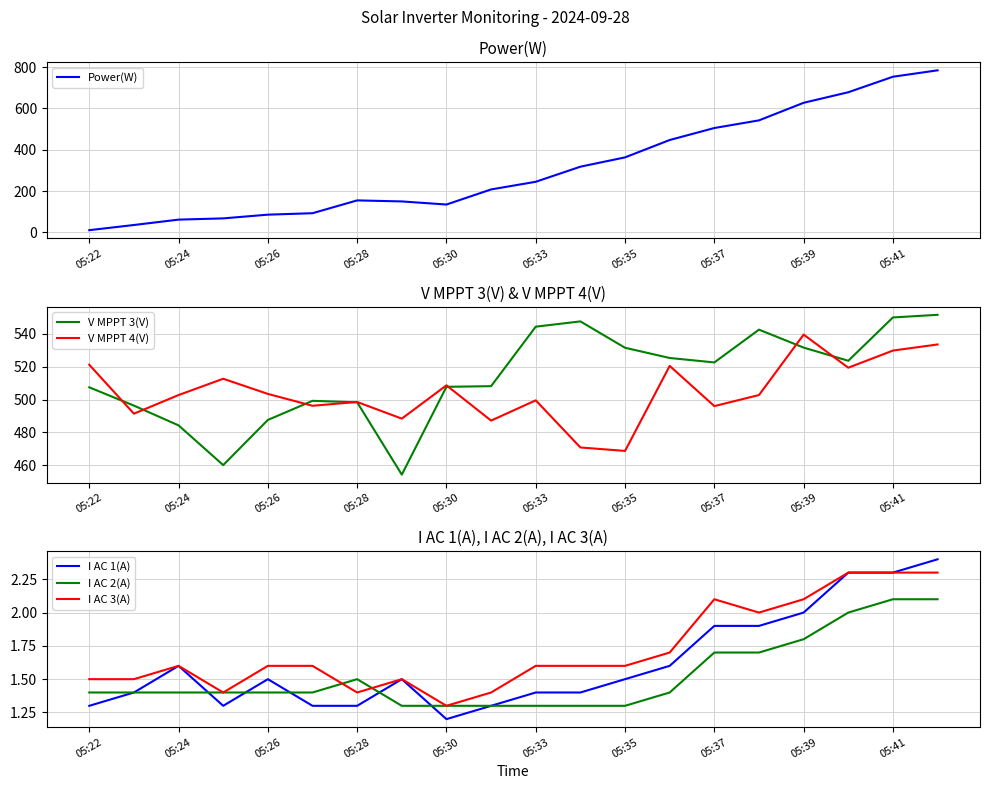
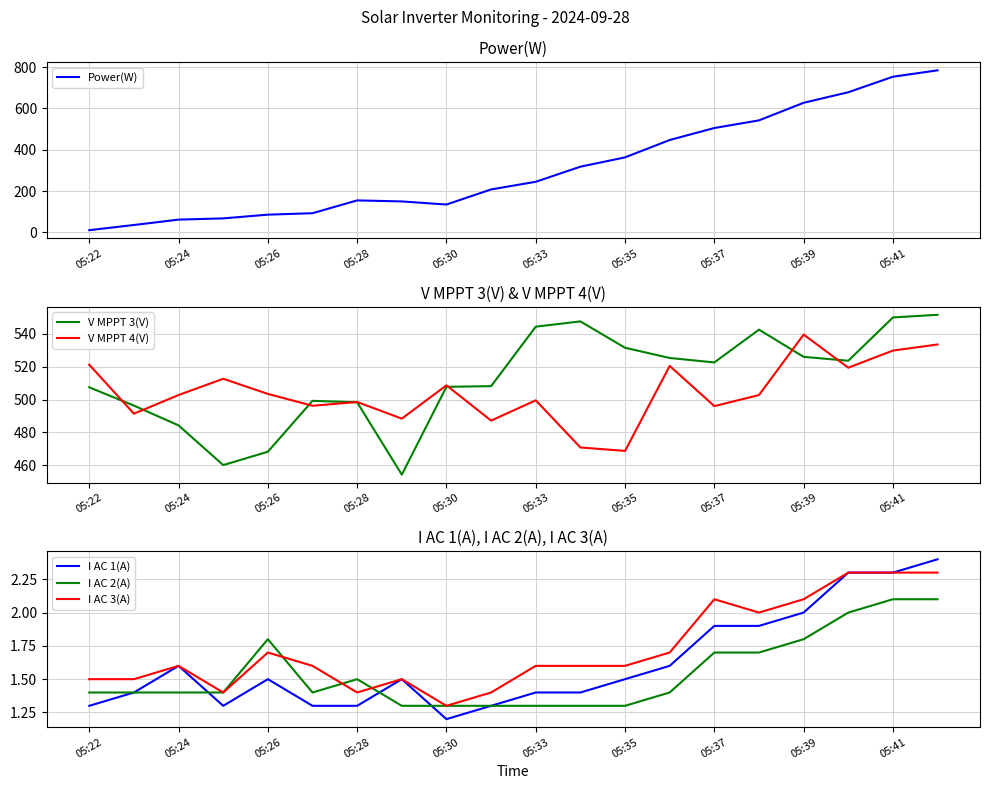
  {
    "Power(W)": {
      "05:22": 10,
      "05:24": 60,
      "05:26": 90,
      "05:28": 160,
      "05:30": 140,
      "05:33": 250,
      "05:35": 360,
      "05:37": 510,
      "05:39": 630,
      "05:41": 750
    },
    "V MPPT 3(V) & V MPPT 4(V)": {
      "V MPPT 3(V)": {
        "05:22": 507,
        "05:24": 484,
-       "05:26": 488,
+       "05:26": 468,
        "05:33": 544,
        "05:35": 531,
        "05:37": 523,
-       "05:39": 532,
+       "05:39": 526,
        "05:41": 550
      },
      "V MPPT 4(V)": {
        "05:22": 521,
        "05:24": 503,
        "05:26": 503,
        "05:33": 500,
        "05:35": 469,
        "05:37": 496,
        "05:39": 539,
        "05:41": 530
      }
    },
    "I AC 1(A), I AC 2(A), I AC 3(A)": {
      "I AC 1(A)": {
        "05:22": 1.3,
        "05:26": 1.5,
        "05:28": 1.3,
        "05:30": 1.2,
        "05:33": 1.4,
        "05:35": 1.5,
        "05:37": 1.9,
        "05:39": 2.0
      },
      "I AC 2(A)": {
        "05:22": 1.4,
        "05:24": 1.4,
-       "05:26": 1.4,
+       "05:26": 1.8,
        "05:28": 1.5,
        "05:33": 1.3,
        "05:35": 1.3,
        "05:37": 1.7,
        "05:39": 1.8,
        "05:41": 2.1
      },
      "I AC 3(A)": {
        "05:22": 1.5,
-       "05:26": 1.6,
+       "05:26": 1.7,
        "05:28": 1.4,
        "05:33": 1.6,
        "05:35": 1.6,
        "05:37": 2.1,
        "05:39": 2.1
      }
    }
  }
